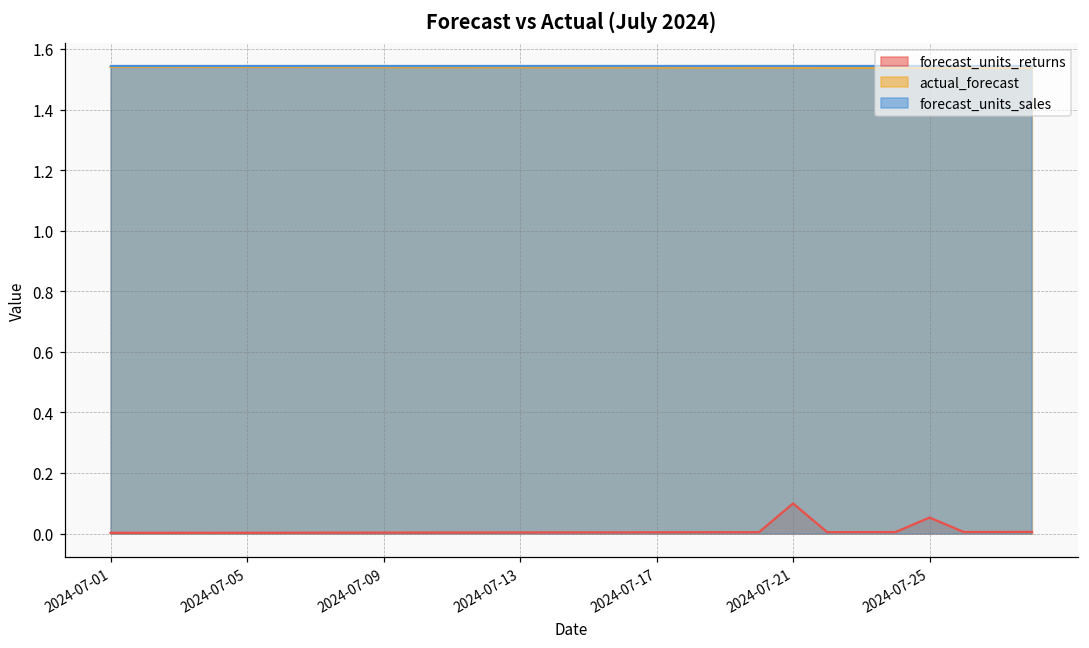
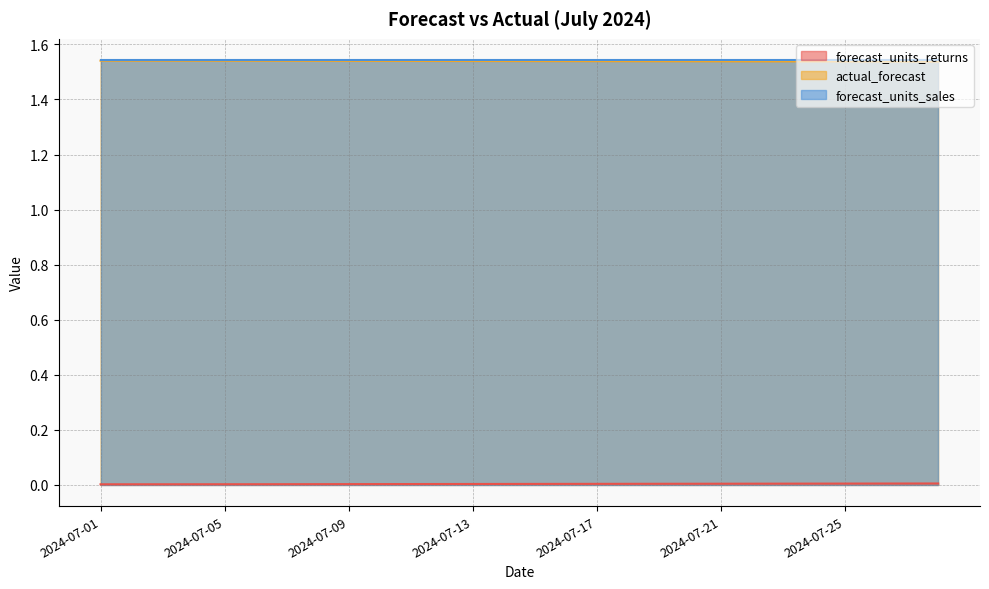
  {
    "forecast_units_returns": {
      "2024-07-01": 0.00,
      "2024-07-05": 0.00,
      "2024-07-09": 0.00,
      "2024-07-13": 0.00,
      "2024-07-17": 0.00,
-     "2024-07-21": 0.10,
-     "2024-07-25": 0.05
+     "2024-07-21": 0.00,
+     "2024-07-25": 0.00
    }
  }
